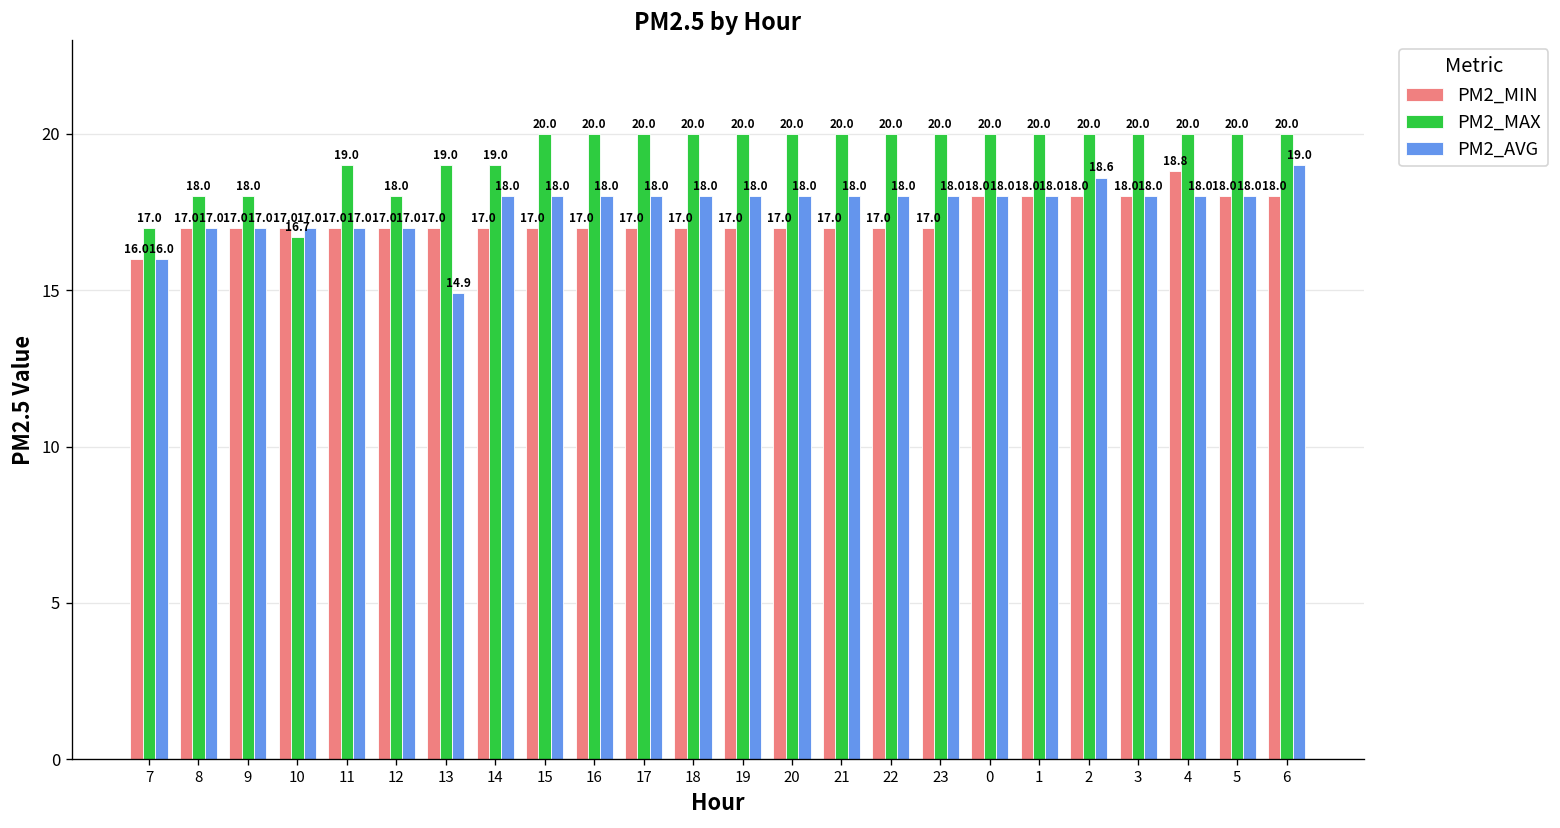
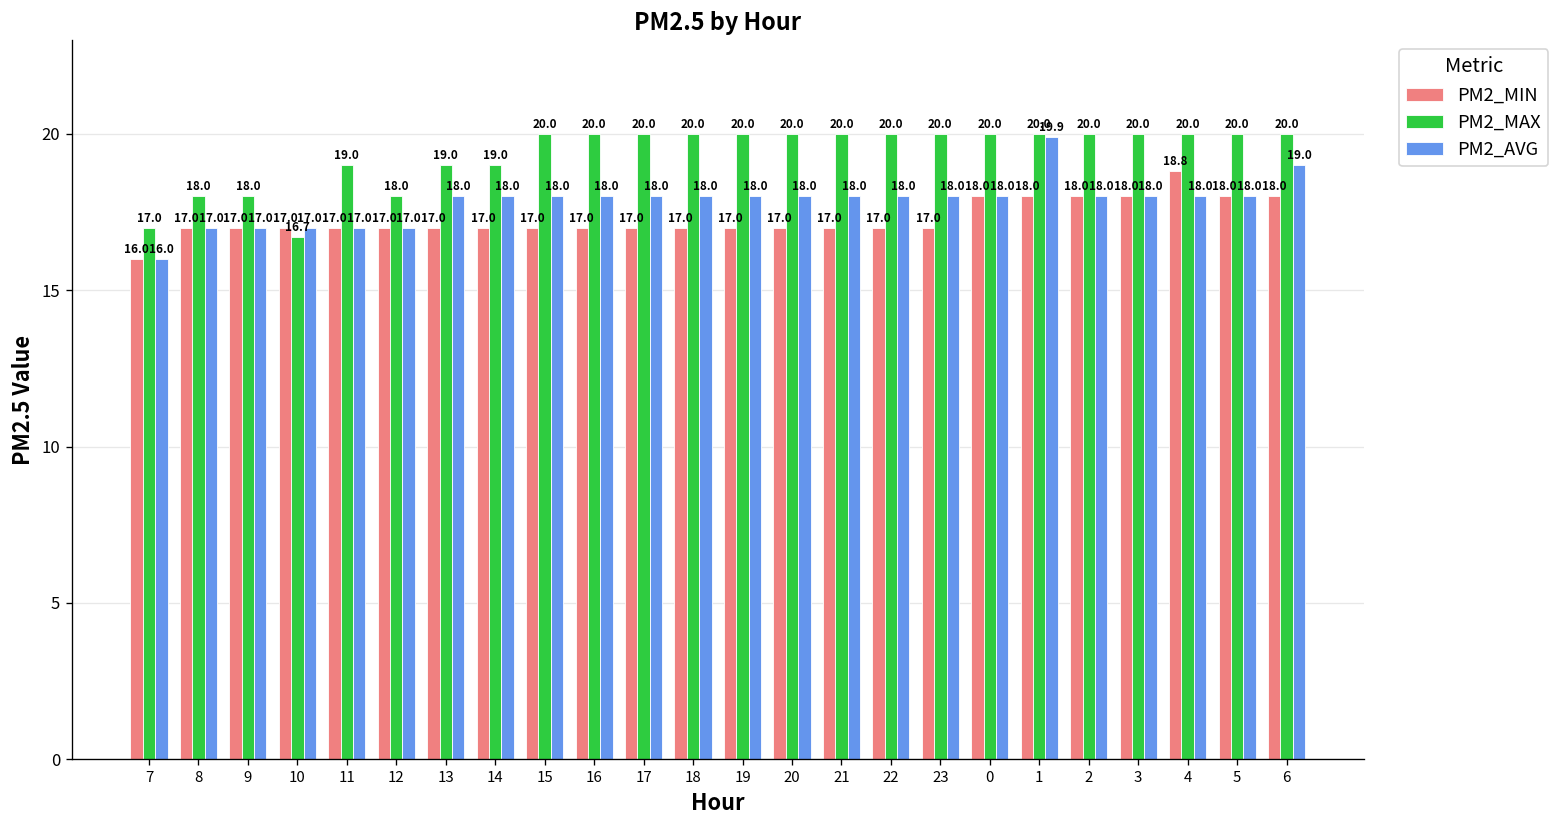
  {
    "PM2_MIN": {
      "7": 16.0,
      "8": 17.0,
      "9": 17.0,
      "10": 17.0,
      "11": 17.0,
      "12": 17.0,
      "13": 17.0,
      "14": 17.0,
      "15": 17.0,
      "16": 17.0,
      "17": 17.0,
      "18": 17.0,
      "19": 17.0,
      "20": 17.0,
      "21": 17.0,
      "22": 17.0,
      "23": 17.0,
      "0": 18.0,
      "1": 18.0,
      "2": 18.0,
      "3": 18.0,
      "4": 18.8,
      "5": 18.0,
      "6": 18.0
    },
    "PM2_MAX": {
      "7": 17.0,
      "8": 18.0,
      "9": 18.0,
      "10": 16.7,
      "11": 19.0,
      "12": 18.0,
      "13": 19.0,
      "14": 19.0,
      "15": 20.0,
      "16": 20.0,
      "17": 20.0,
      "18": 20.0,
      "19": 20.0,
      "20": 20.0,
      "21": 20.0,
      "22": 20.0,
      "23": 20.0,
      "0": 20.0,
      "1": 20.0,
      "2": 20.0,
      "3": 20.0,
      "4": 20.0,
      "5": 20.0,
      "6": 20.0
    },
    "PM2_AVG": {
      "7": 16.0,
      "8": 17.0,
      "9": 17.0,
      "10": 17.0,
      "11": 17.0,
      "12": 17.0,
-     "13": 14.9,
+     "13": 18.0,
      "14": 18.0,
      "15": 18.0,
      "16": 18.0,
      "17": 18.0,
      "18": 18.0,
      "19": 18.0,
      "20": 18.0,
      "21": 18.0,
      "22": 18.0,
      "23": 18.0,
      "0": 18.0,
-     "1": 18.0,
-     "2": 18.6,
+     "1": 19.9,
+     "2": 18.0,
      "3": 18.0,
      "4": 18.0,
      "5": 18.0,
      "6": 19.0
    }
  }
